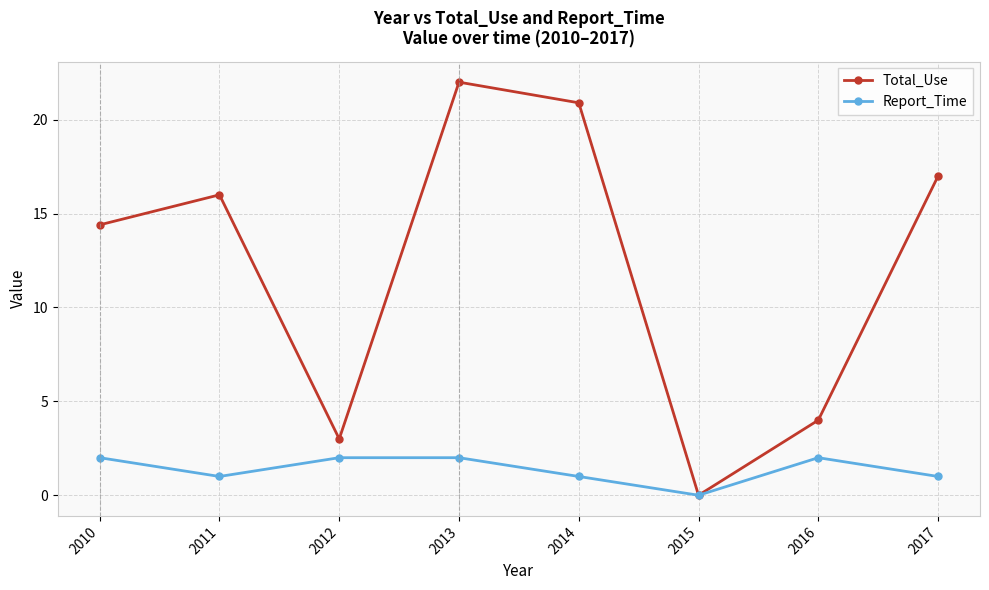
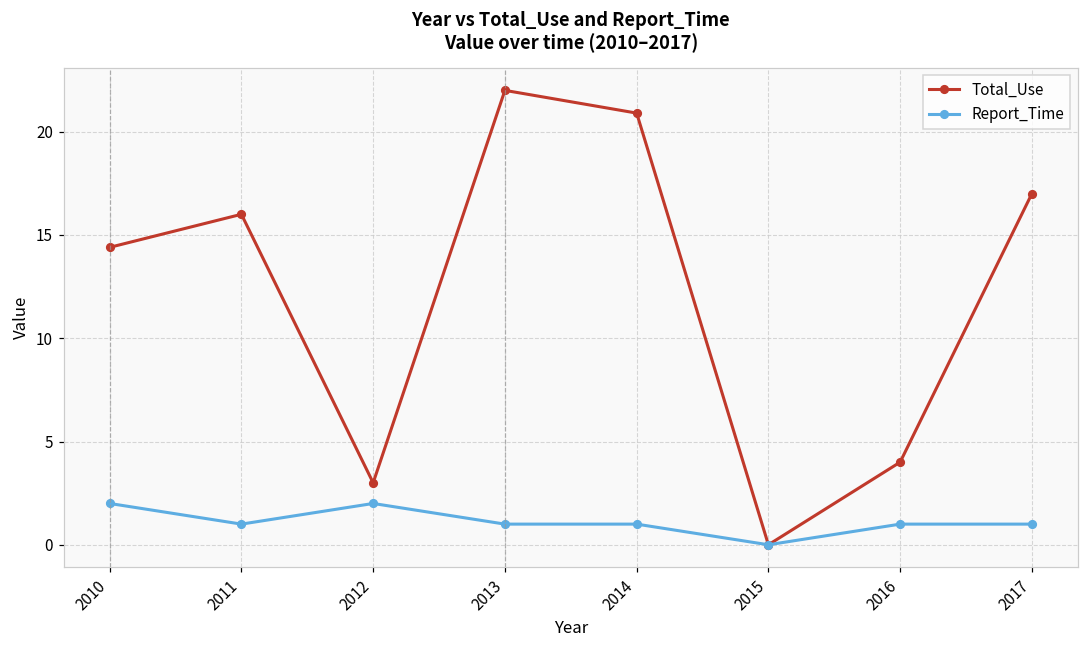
  {
    "Total_Use": {
      "2010": 14.4,
      "2011": 16,
      "2012": 3,
      "2013": 22,
      "2014": 21,
      "2016": 4,
      "2017": 17
    },
    "Report_Time": {
      "2010": 2,
      "2011": 1,
      "2012": 2,
-     "2013": 2,
+     "2013": 1,
      "2014": 1,
-     "2016": 2,
+     "2016": 1,
      "2017": 1
    }
  }
